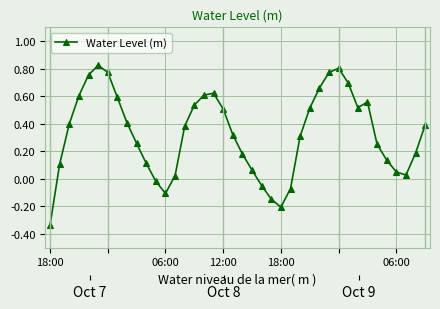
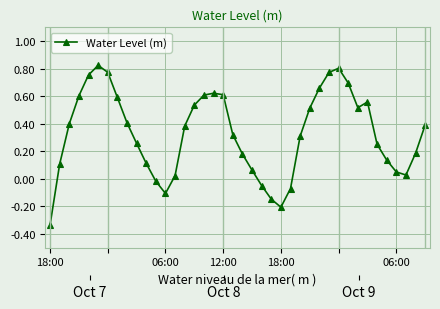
  {
    "Oct 7": 0.60,
-   "12:00": 0.51,
+   "12:00": 0.61,
    "Oct 9": 0.56
  }
